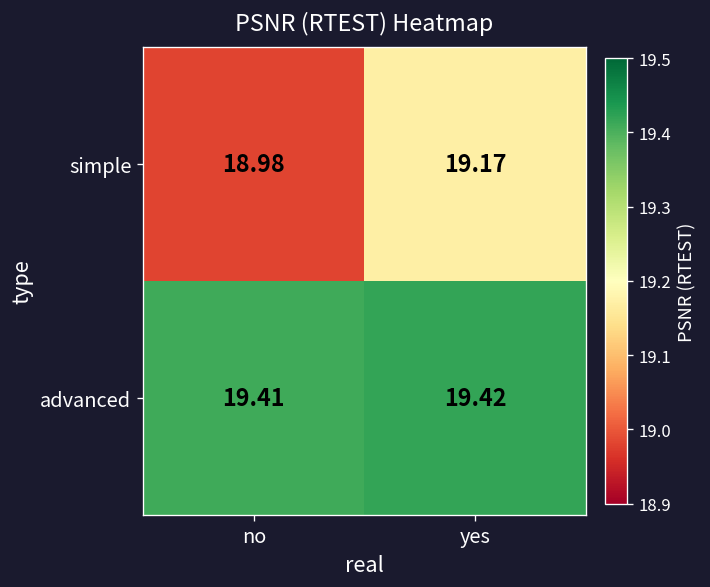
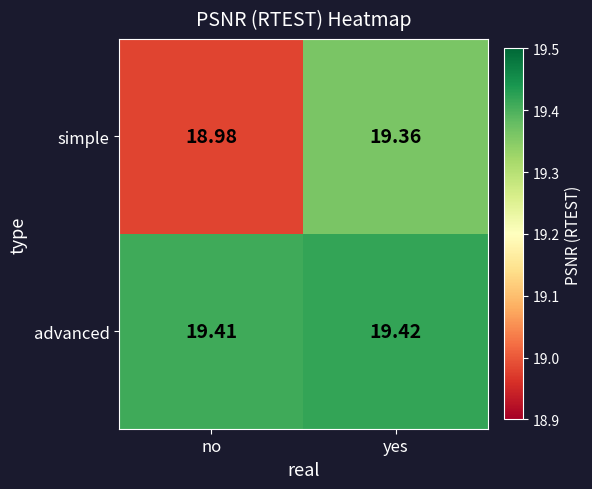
  {
    "simple": {
      "no": 18.98,
-     "yes": 19.17
+     "yes": 19.36
    },
    "advanced": {
      "no": 19.41,
      "yes": 19.42
    }
  }
